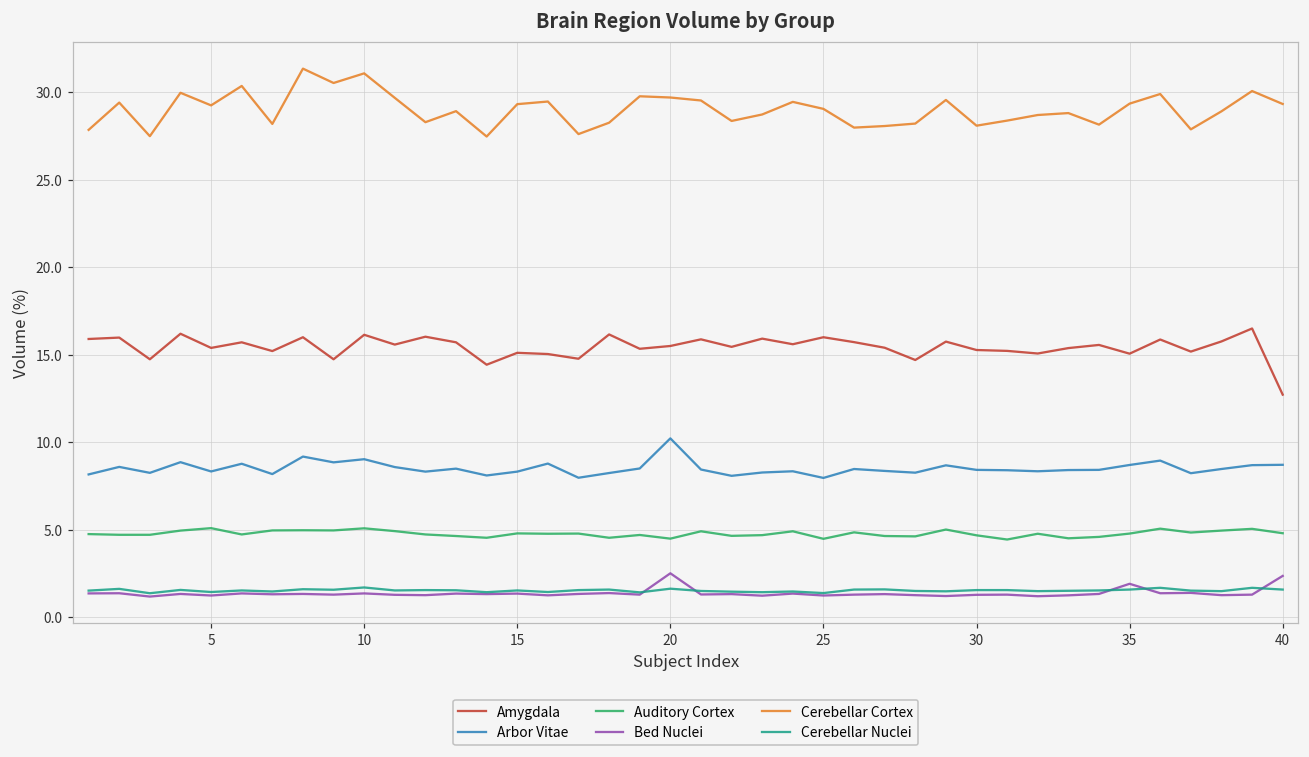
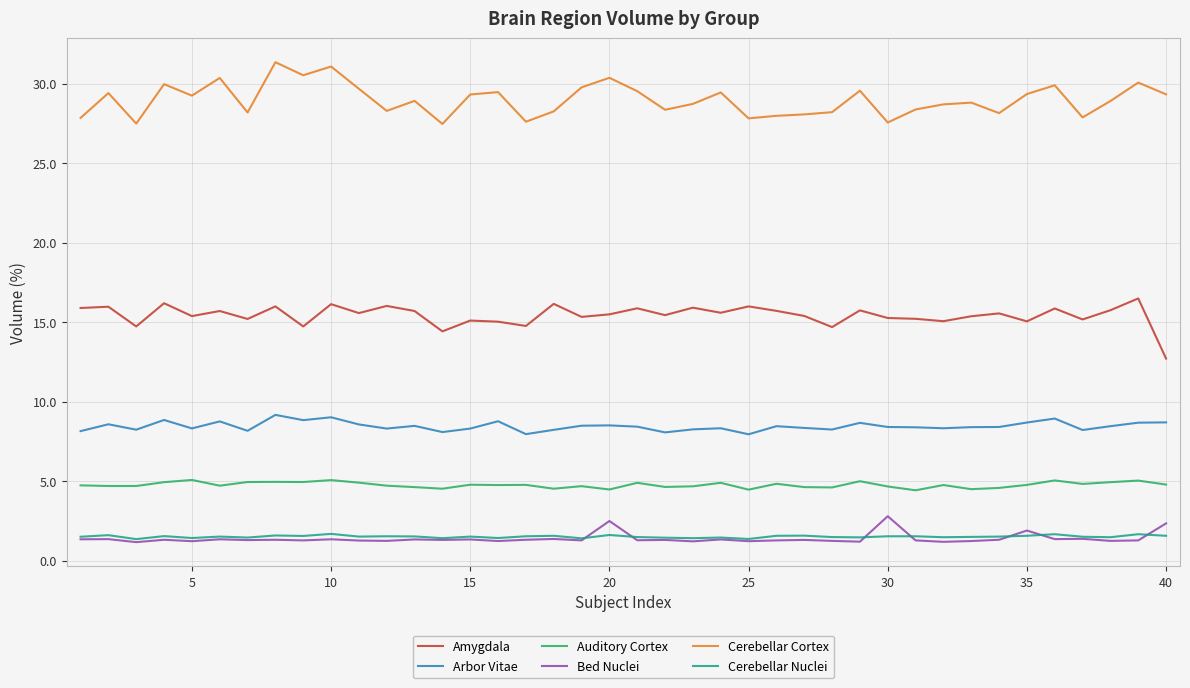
  {
    "Amygdala": {
      "5": 15.4,
      "10": 16.1,
      "15": 15.1,
      "20": 15.5,
      "25": 16.0,
      "30": 15.3,
      "35": 15.1,
      "40": 12.7
    },
    "Arbor Vitae": {
      "5": 8.3,
      "10": 9.0,
      "15": 8.3,
-     "20": 10.2,
+     "20": 8.5,
      "25": 8.0,
      "30": 8.4,
      "35": 8.7,
      "40": 8.7
    },
    "Bed Nuclei": {
      "5": 1.2,
      "10": 1.4,
      "15": 1.3,
      "20": 2.5,
-     "30": 1.3,
+     "30": 2.8,
      "35": 1.9,
      "40": 2.4
    },
    "Cerebellar Cortex": {
      "5": 29.2,
      "10": 31.1,
      "15": 29.3,
-     "20": 29.7,
-     "25": 29.0,
-     "30": 28.1,
+     "20": 30.4,
+     "25": 27.8,
+     "30": 27.6,
      "35": 29.3,
      "40": 29.3
    }
  }
